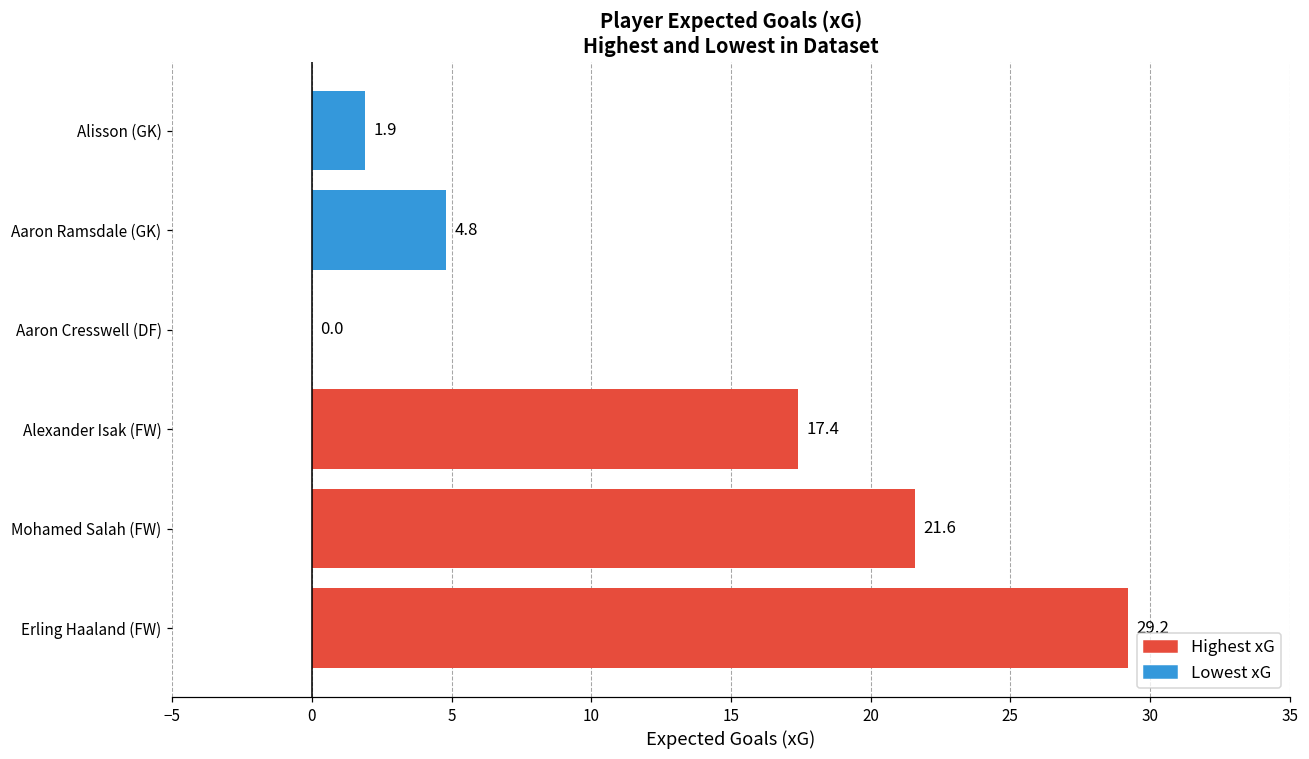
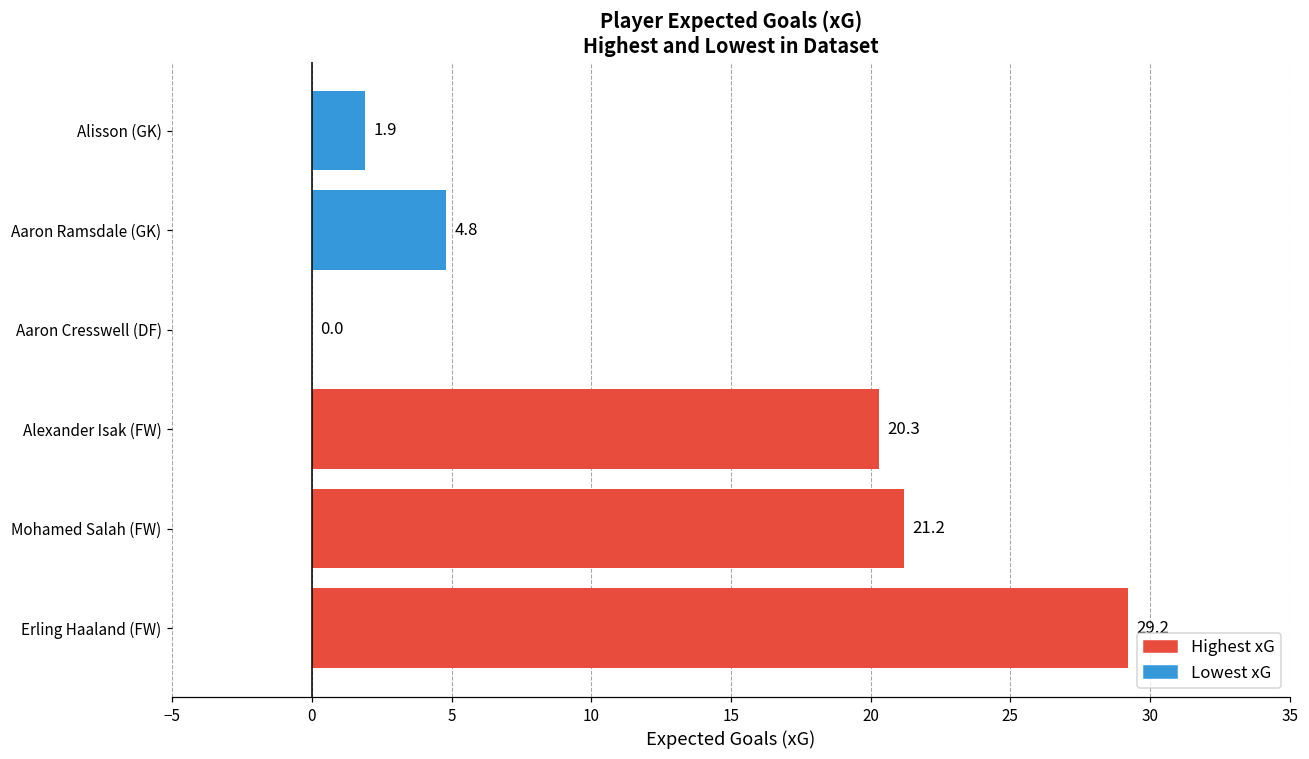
  {
    "Alisson (GK)": 1.9,
    "Aaron Ramsdale (GK)": 4.8,
    "Aaron Cresswell (DF)": 0.0,
-   "Alexander Isak (FW)": 17.4,
-   "Mohamed Salah (FW)": 21.6
+   "Alexander Isak (FW)": 20.3,
+   "Mohamed Salah (FW)": 21.2
  }
